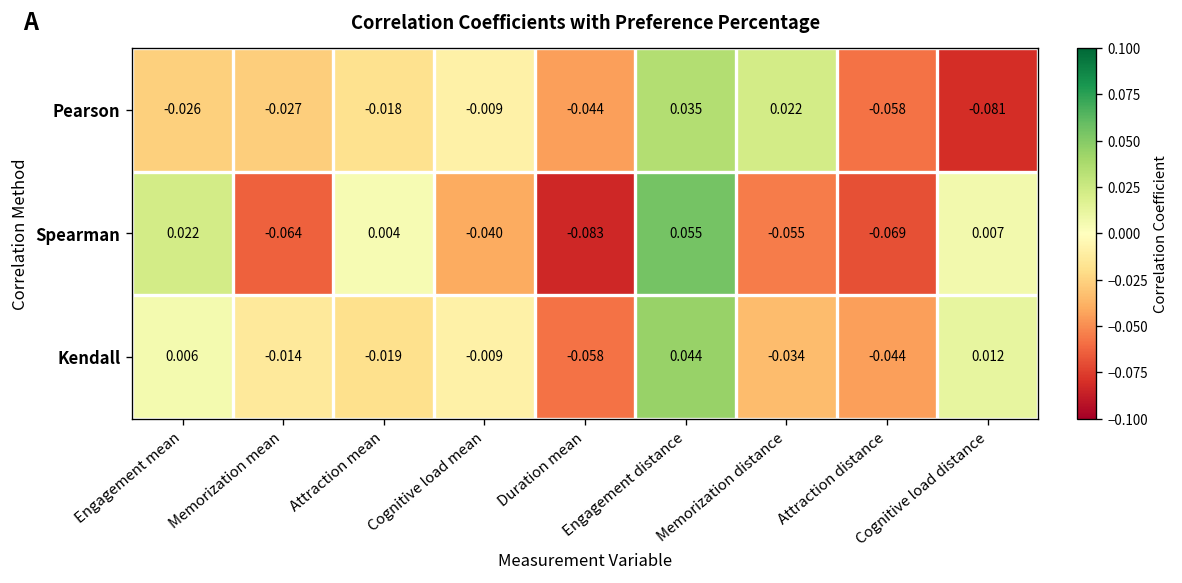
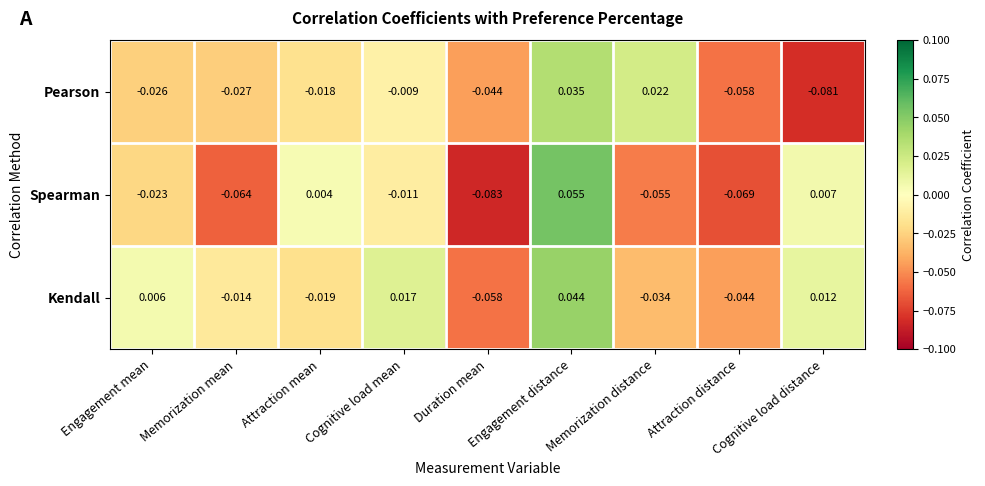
  {
    "Pearson": {
      "Engagement mean": -0.026,
      "Memorization mean": -0.027,
      "Attraction mean": -0.018,
      "Cognitive load mean": -0.009,
      "Duration mean": -0.044,
      "Engagement distance": 0.035,
      "Memorization distance": 0.022,
      "Attraction distance": -0.058,
      "Cognitive load distance": -0.081
    },
    "Spearman": {
-     "Engagement mean": 0.022,
+     "Engagement mean": -0.023,
      "Memorization mean": -0.064,
      "Attraction mean": 0.004,
-     "Cognitive load mean": -0.040,
+     "Cognitive load mean": -0.011,
      "Duration mean": -0.083,
      "Engagement distance": 0.055,
      "Memorization distance": -0.055,
      "Attraction distance": -0.069,
      "Cognitive load distance": 0.007
    },
    "Kendall": {
      "Engagement mean": 0.006,
      "Memorization mean": -0.014,
      "Attraction mean": -0.019,
-     "Cognitive load mean": -0.009,
+     "Cognitive load mean": 0.017,
      "Duration mean": -0.058,
      "Engagement distance": 0.044,
      "Memorization distance": -0.034,
      "Attraction distance": -0.044,
      "Cognitive load distance": 0.012
    }
  }
